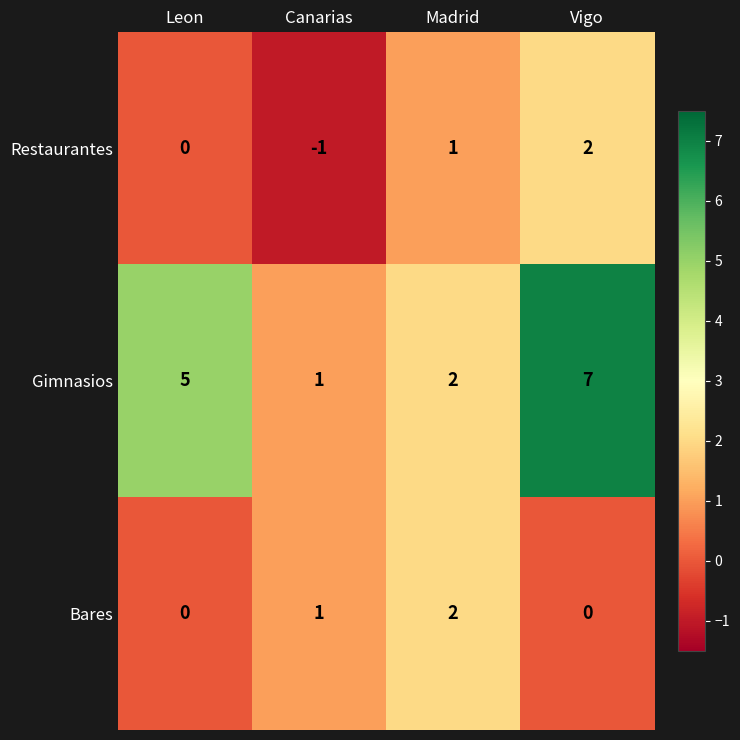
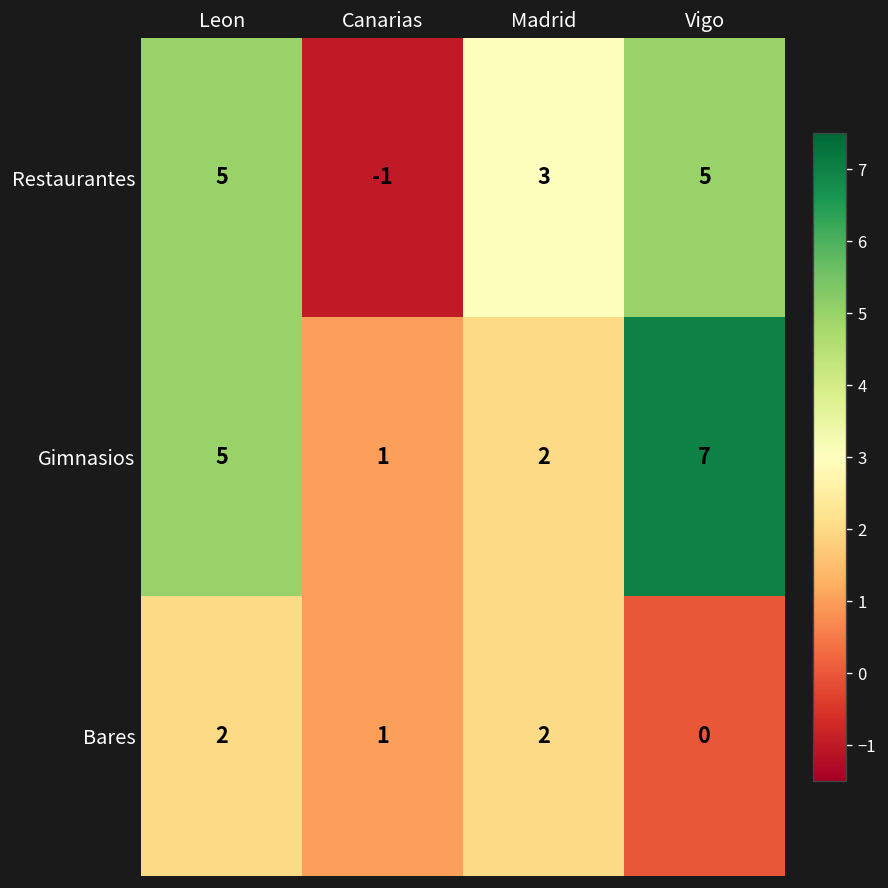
  {
    "Restaurantes": {
-     "Leon": 0,
+     "Leon": 5,
      "Canarias": -1,
-     "Madrid": 1,
-     "Vigo": 2
+     "Madrid": 3,
+     "Vigo": 5
    },
    "Gimnasios": {
      "Leon": 5,
      "Canarias": 1,
      "Madrid": 2,
      "Vigo": 7
    },
    "Bares": {
-     "Leon": 0,
+     "Leon": 2,
      "Canarias": 1,
      "Madrid": 2,
      "Vigo": 0
    }
  }
